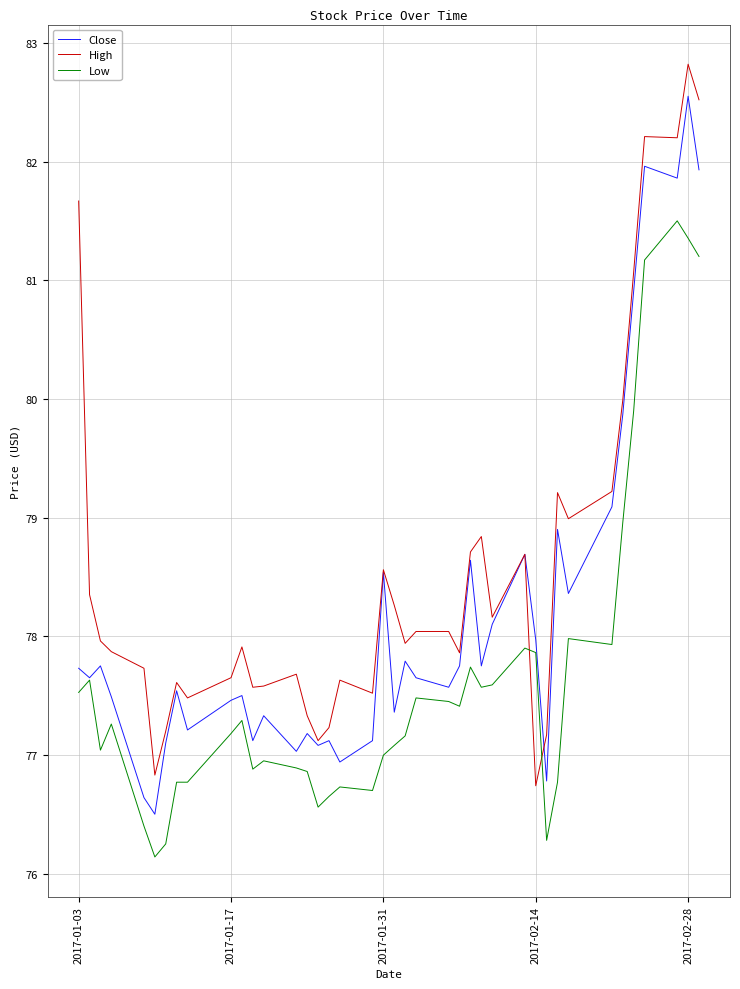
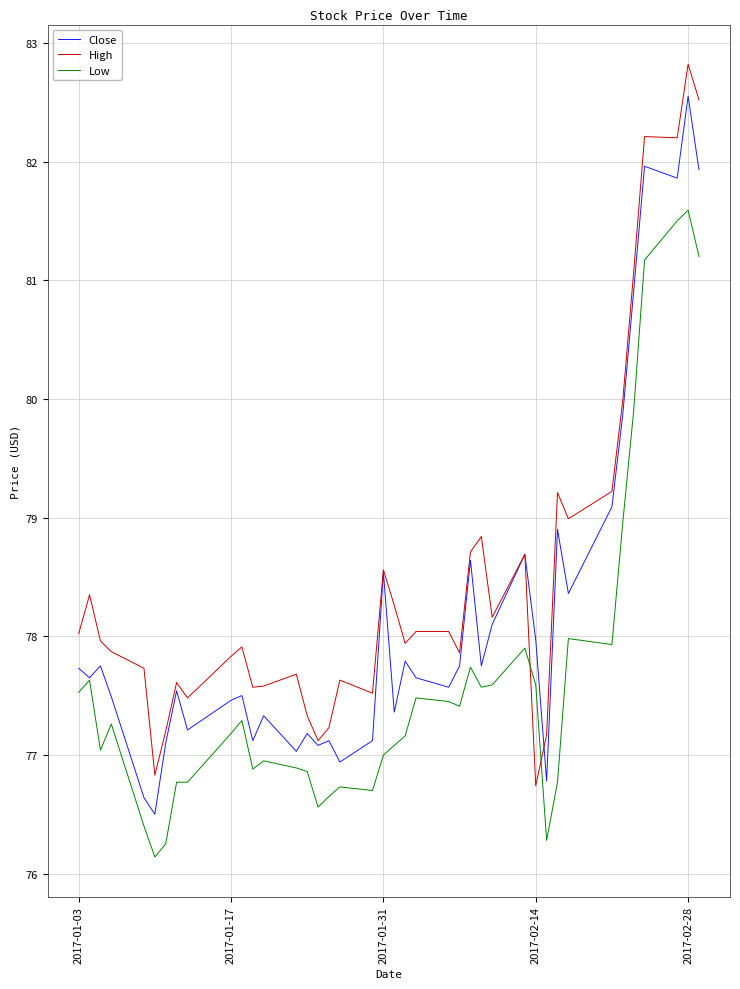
  {
    "Close": {
      "2017-01-03": 77.73,
      "2017-01-17": 77.46,
      "2017-02-14": 77.97,
      "2017-02-28": 82.55
    },
    "High": {
-     "2017-01-03": 81.67,
-     "2017-01-17": 77.65,
+     "2017-01-03": 78.02,
+     "2017-01-17": 77.83,
      "2017-02-14": 76.74,
      "2017-02-28": 82.82
    },
    "Low": {
      "2017-01-03": 77.53,
      "2017-01-17": 77.18,
      "2017-01-31": 77.00,
-     "2017-02-14": 77.86,
-     "2017-02-28": 81.35
+     "2017-02-14": 77.59,
+     "2017-02-28": 81.59
    }
  }
